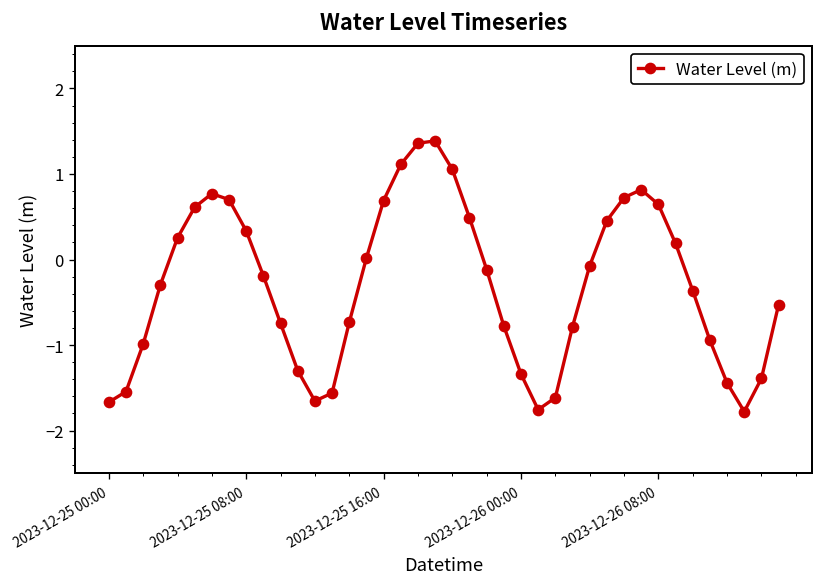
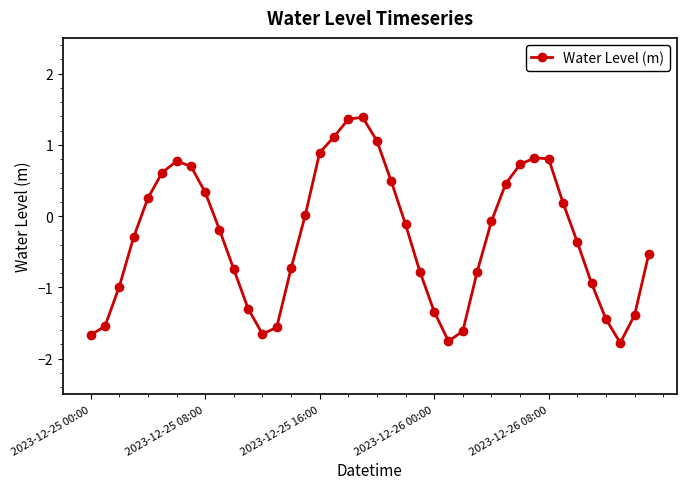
  {
    "2023-12-25 00:00": -1.7,
    "2023-12-25 08:00": 0.3,
-   "2023-12-25 16:00": 0.7,
+   "2023-12-25 16:00": 0.9,
    "2023-12-26 00:00": -1.3,
-   "2023-12-26 08:00": 0.6
+   "2023-12-26 08:00": 0.8
  }
